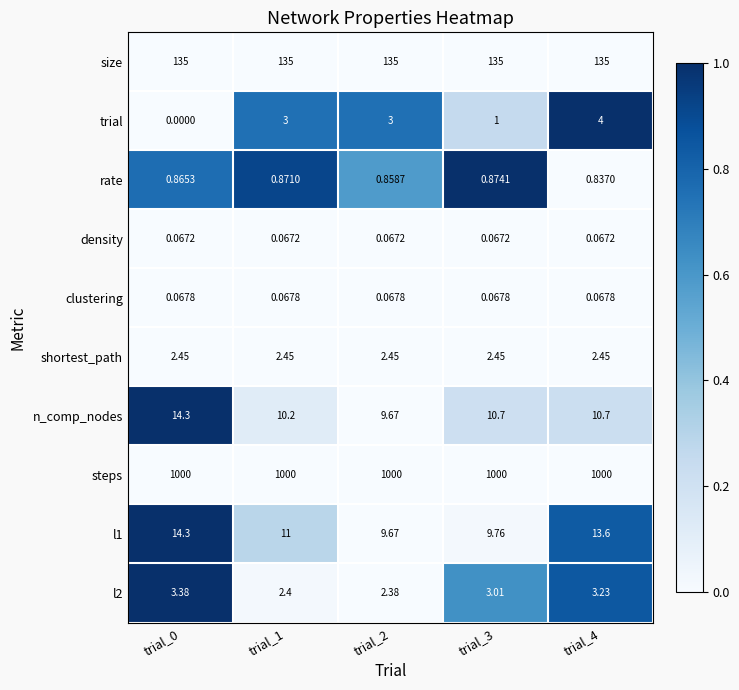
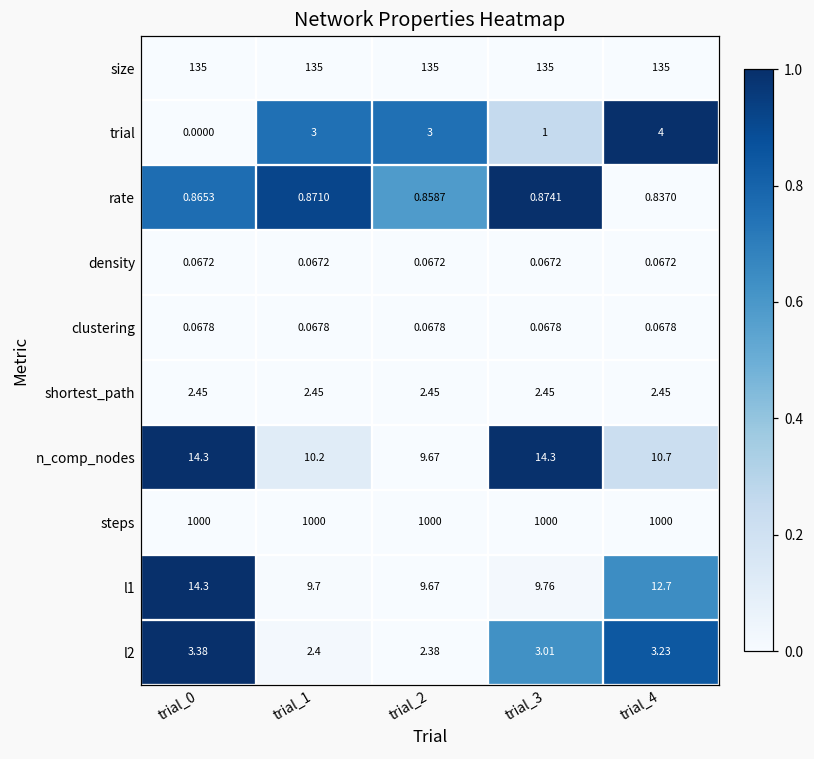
  {
    "size": {
      "trial_0": 135,
      "trial_1": 135,
      "trial_2": 135,
      "trial_3": 135,
      "trial_4": 135
    },
    "trial": {
      "trial_0": 0.0000,
      "trial_1": 3,
      "trial_2": 3,
      "trial_3": 1,
      "trial_4": 4
    },
    "rate": {
      "trial_0": 0.8653,
      "trial_1": 0.8710,
      "trial_2": 0.8587,
      "trial_3": 0.8741,
      "trial_4": 0.8370
    },
    "density": {
      "trial_0": 0.0672,
      "trial_1": 0.0672,
      "trial_2": 0.0672,
      "trial_3": 0.0672,
      "trial_4": 0.0672
    },
    "clustering": {
      "trial_0": 0.0678,
      "trial_1": 0.0678,
      "trial_2": 0.0678,
      "trial_3": 0.0678,
      "trial_4": 0.0678
    },
    "shortest_path": {
      "trial_0": 2.45,
      "trial_1": 2.45,
      "trial_2": 2.45,
      "trial_3": 2.45,
      "trial_4": 2.45
    },
    "n_comp_nodes": {
      "trial_0": 14.3,
      "trial_1": 10.2,
      "trial_2": 9.67,
-     "trial_3": 10.7,
+     "trial_3": 14.3,
      "trial_4": 10.7
    },
    "steps": {
      "trial_0": 1000,
      "trial_1": 1000,
      "trial_2": 1000,
      "trial_3": 1000,
      "trial_4": 1000
    },
    "l1": {
      "trial_0": 14.3,
-     "trial_1": 11,
+     "trial_1": 9.7,
      "trial_2": 9.67,
      "trial_3": 9.76,
-     "trial_4": 13.6
+     "trial_4": 12.7
    },
    "l2": {
      "trial_0": 3.38,
      "trial_1": 2.4,
      "trial_2": 2.38,
      "trial_3": 3.01,
      "trial_4": 3.23
    }
  }
